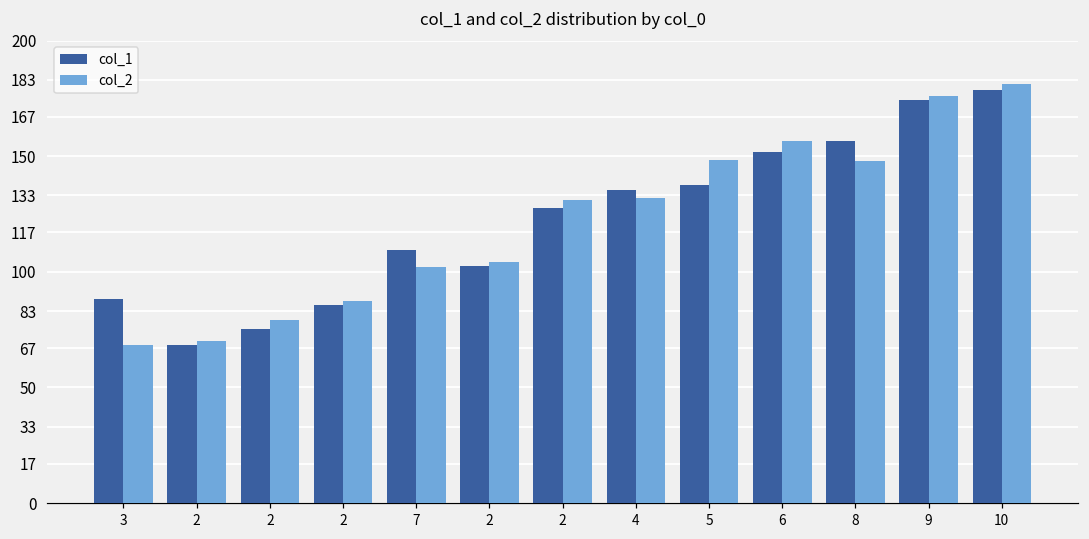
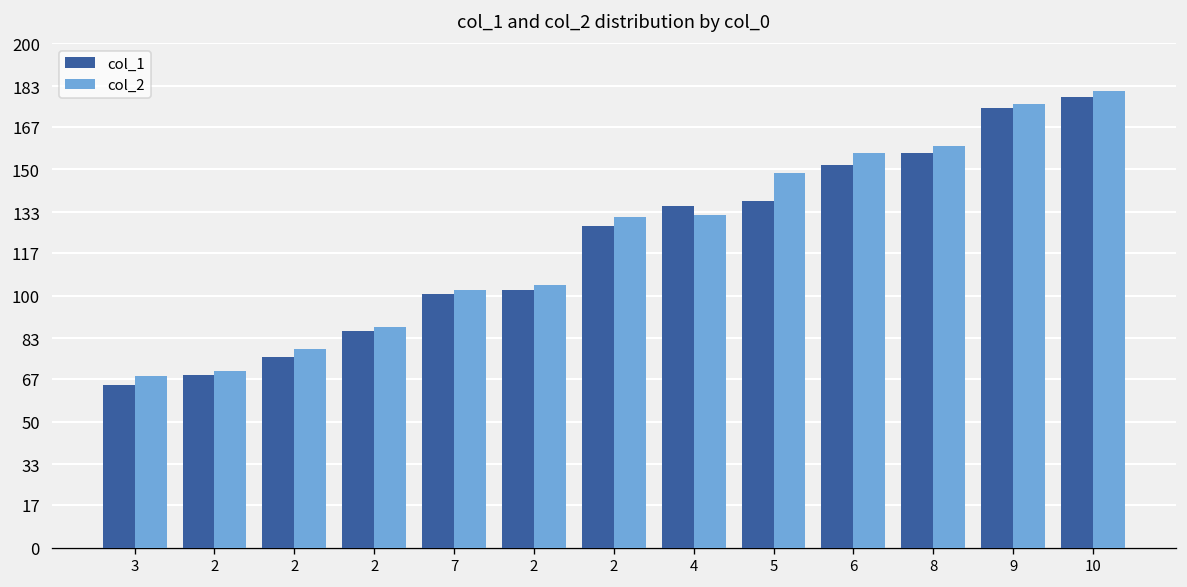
  {
    "col_1": {
-     "3": 88,
-     "7": 110,
+     "3": 65,
+     "7": 101,
      "4": 135,
      "5": 138,
      "6": 152,
      "8": 157,
      "9": 174,
      "10": 179
    },
    "col_2": {
      "3": 68,
      "7": 102,
      "4": 132,
      "5": 148,
      "6": 157,
-     "8": 148,
+     "8": 159,
      "9": 176,
      "10": 181
    }
  }
